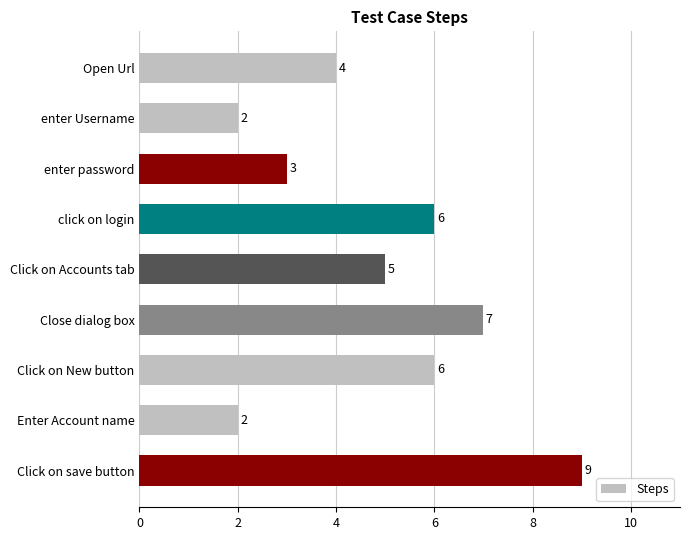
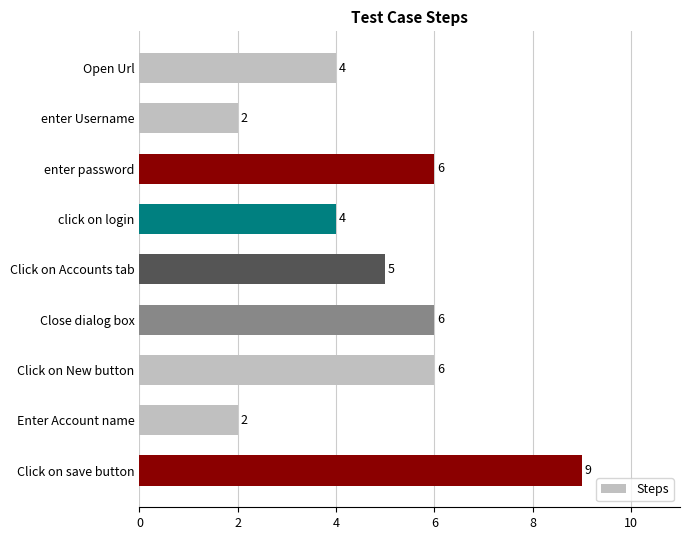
  {
    "Open Url": 4,
    "enter Username": 2,
-   "enter password": 3,
-   "click on login": 6,
+   "enter password": 6,
+   "click on login": 4,
    "Click on Accounts tab": 5,
-   "Close dialog box": 7,
+   "Close dialog box": 6,
    "Click on New button": 6,
    "Enter Account name": 2,
    "Click on save button": 9
  }
